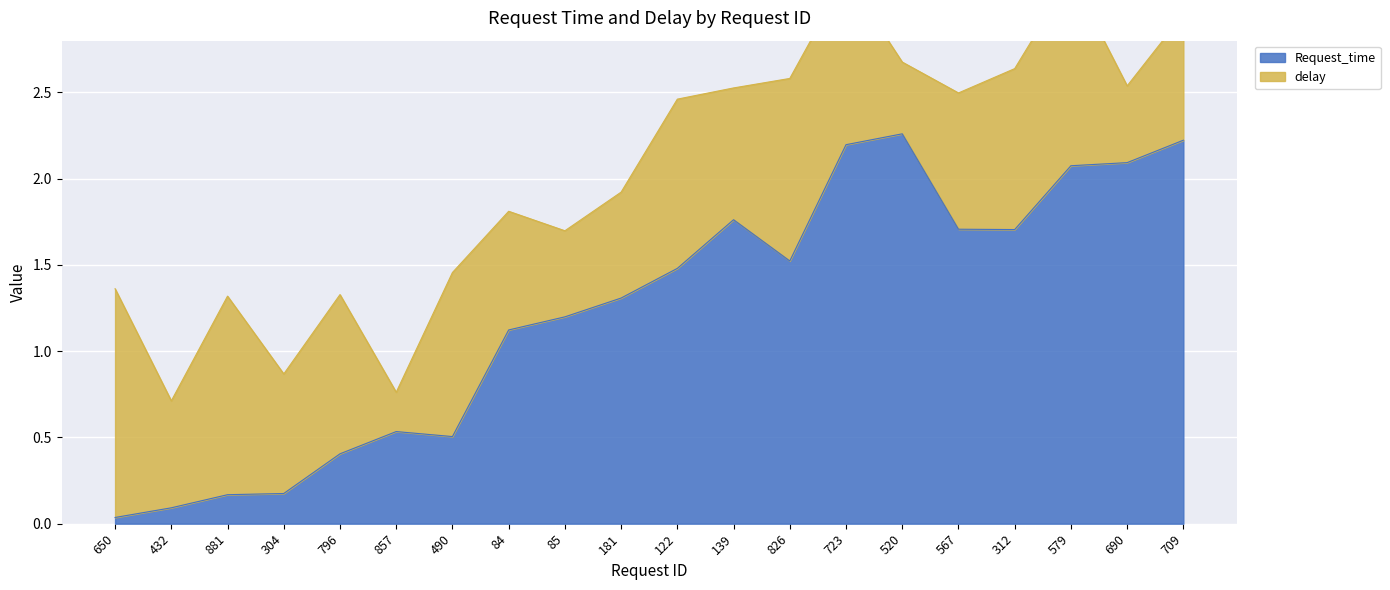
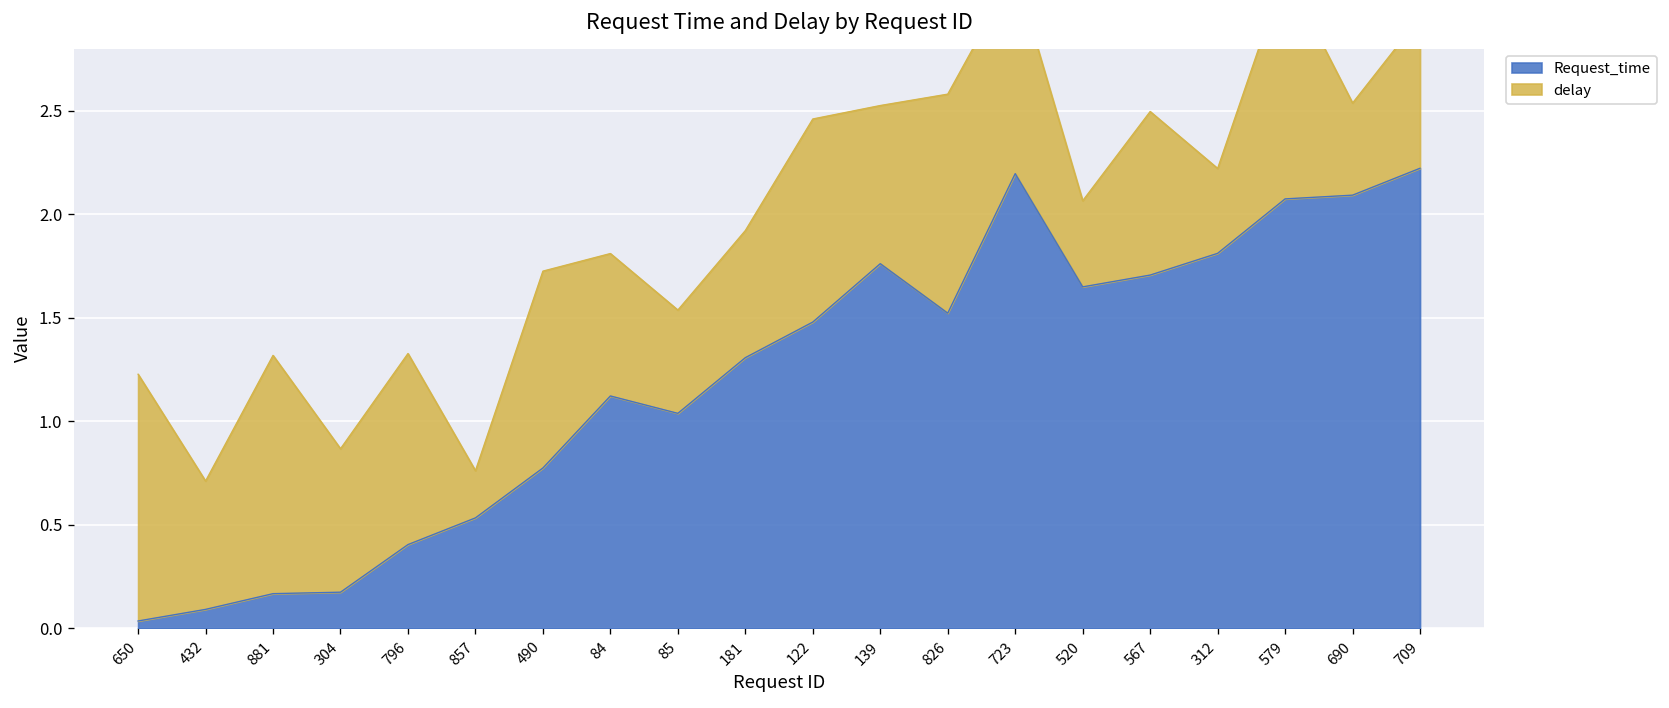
  {
    "Request_time": {
      "650": 0.04,
      "432": 0.09,
      "881": 0.17,
      "304": 0.18,
      "796": 0.41,
      "857": 0.53,
-     "490": 0.51,
+     "490": 0.78,
      "84": 1.12,
-     "85": 1.20,
+     "85": 1.04,
      "181": 1.31,
      "122": 1.48,
      "139": 1.76,
      "826": 1.52,
      "723": 2.20,
-     "520": 2.26,
+     "520": 1.65,
      "567": 1.71,
-     "312": 1.71,
+     "312": 1.81,
      "579": 2.08,
      "690": 2.09,
      "709": 2.22
    },
    "delay": {
-     "650": 1.33,
+     "650": 1.19,
      "432": 0.62,
      "881": 1.15,
      "304": 0.69,
      "796": 0.92,
      "857": 0.23,
      "490": 0.95,
      "84": 0.69,
      "85": 0.50,
      "181": 0.61,
      "122": 0.98,
      "139": 0.76,
      "826": 1.06,
      "520": 0.42,
      "567": 0.79,
-     "312": 0.93,
+     "312": 0.41,
      "690": 0.44
    }
  }
